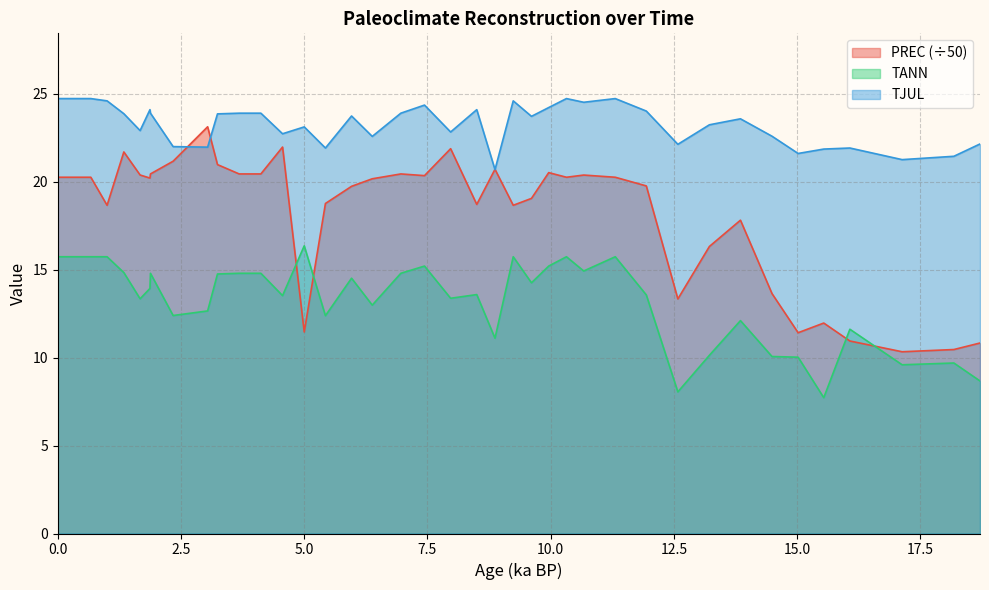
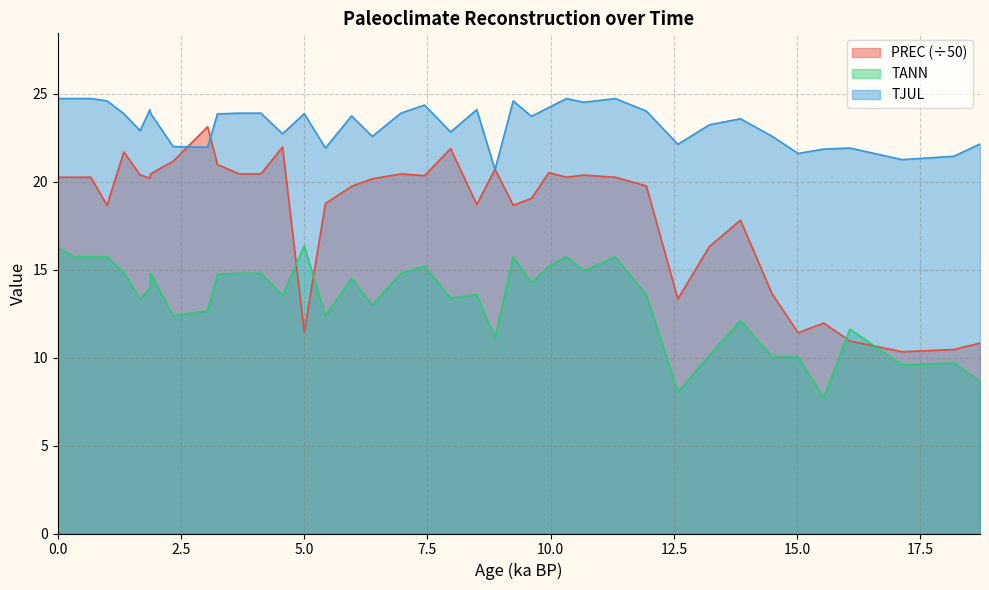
  {
    "PREC (÷50)": {
      "0.0": 20.2,
      "5.0": 11.5
    },
    "TANN": {
-     "0.0": 15.7,
+     "0.0": 16.3,
      "5.0": 16.4
    },
    "TJUL": {
      "0.0": 24.7,
-     "5.0": 23.1
+     "5.0": 23.9
    }
  }
